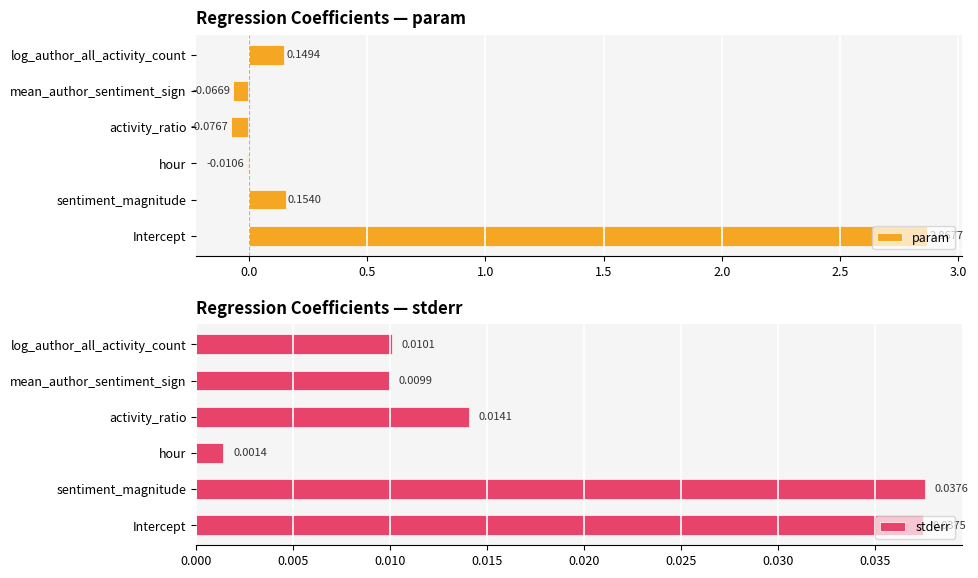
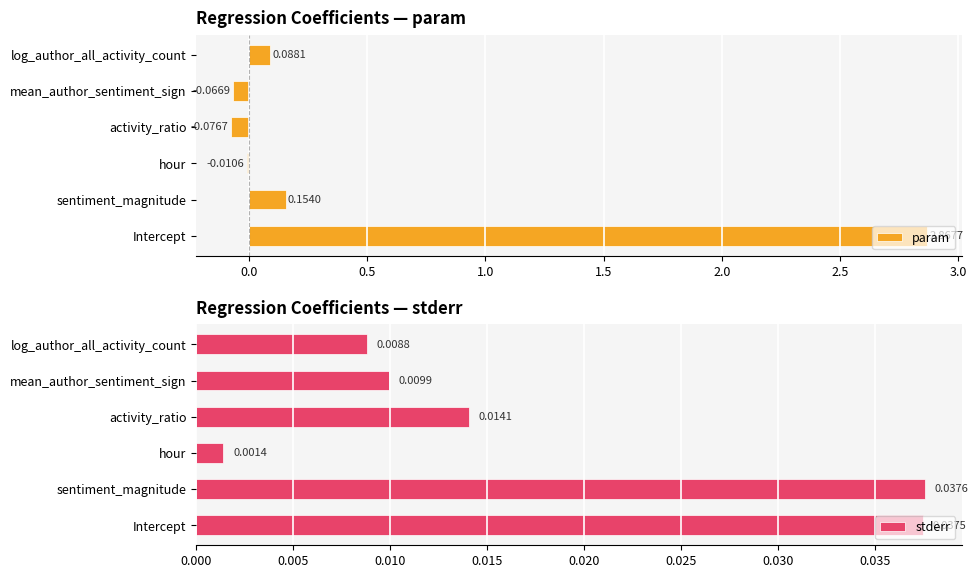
  {
    "Regression Coefficients — param": {
-     "log_author_all_activity_count": 0.1494,
+     "log_author_all_activity_count": 0.0881,
      "mean_author_sentiment_sign": -0.0669,
      "activity_ratio": -0.0767,
      "hour": -0.0106,
      "sentiment_magnitude": 0.1540
    },
    "Regression Coefficients — stderr": {
-     "log_author_all_activity_count": 0.0101,
+     "log_author_all_activity_count": 0.0088,
      "mean_author_sentiment_sign": 0.0099,
      "activity_ratio": 0.0141,
      "hour": 0.0014,
      "sentiment_magnitude": 0.0376
    }
  }
